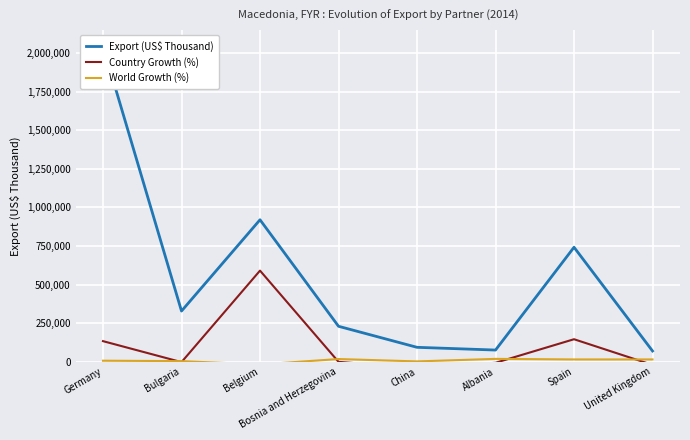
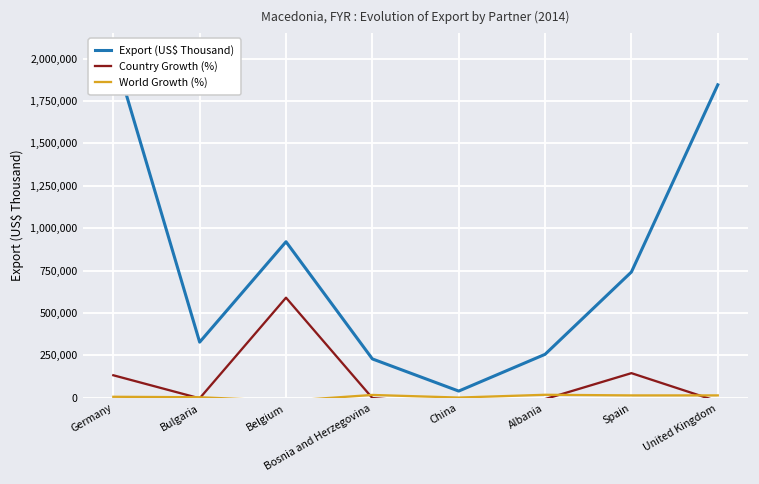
  {
    "Export (US$ Thousand)": {
      "Bulgaria": "330,000",
      "Belgium": "920,000",
      "Bosnia and Herzegovina": "230,000",
-     "China": "90,000",
-     "Albania": "70,000",
+     "China": "40,000",
+     "Albania": "260,000",
      "Spain": "740,000",
-     "United Kingdom": "70,000"
+     "United Kingdom": "1,850,000"
    },
    "Country Growth (%)": {
      "Germany": "130,000",
      "Belgium": "590,000",
      "Bosnia and Herzegovina": "0",
      "Albania": "-10,000",
      "Spain": "150,000"
    },
    "World Growth (%)": {
      "Germany": "10,000",
      "Bosnia and Herzegovina": "20,000",
      "China": "0",
      "Albania": "20,000",
      "Spain": "10,000",
      "United Kingdom": "10,000"
    }
  }
